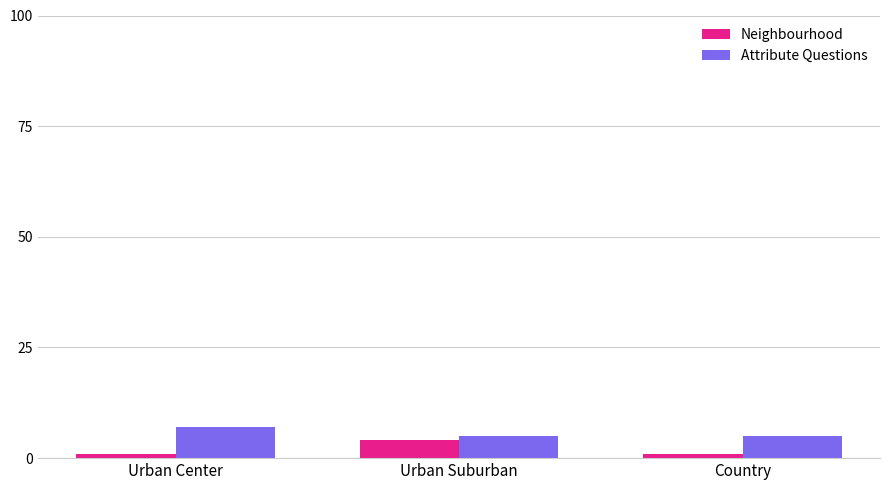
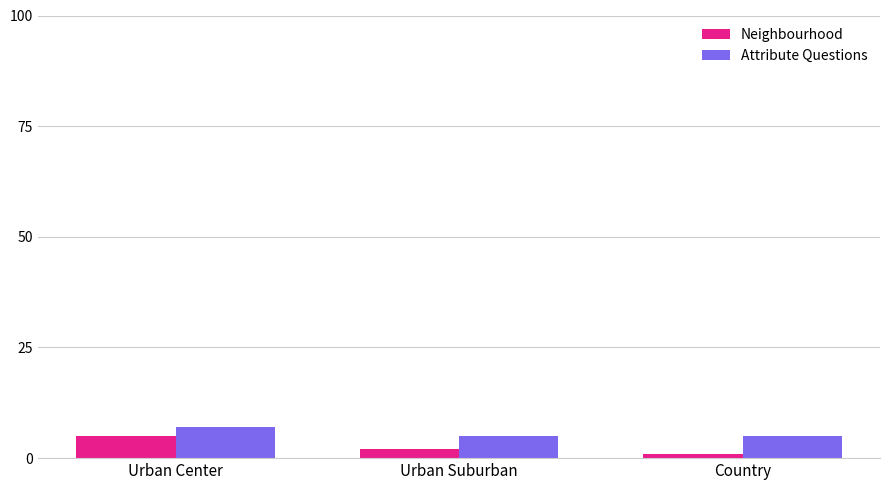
  {
    "Neighbourhood": {
-     "Urban Center": 1,
-     "Urban Suburban": 4,
+     "Urban Center": 5,
+     "Urban Suburban": 2,
      "Country": 1
    },
    "Attribute Questions": {
      "Urban Center": 7,
      "Urban Suburban": 5,
      "Country": 5
    }
  }
